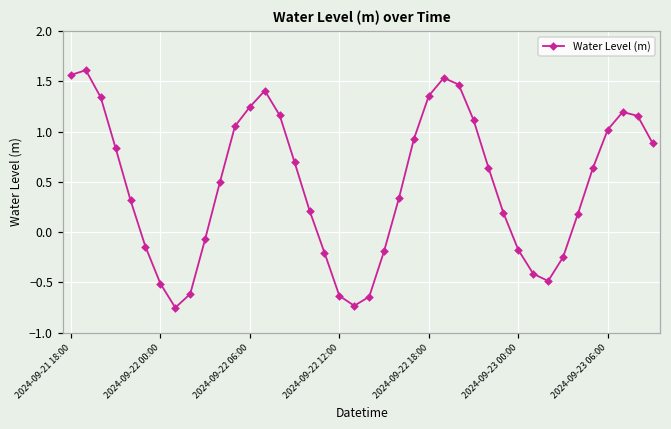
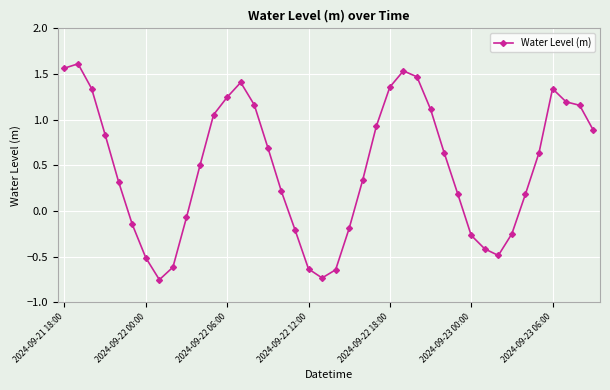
  {
    "2024-09-21 18:00": 1.6,
    "2024-09-22 00:00": -0.5,
    "2024-09-22 06:00": 1.2,
    "2024-09-22 12:00": -0.6,
    "2024-09-22 18:00": 1.4,
-   "2024-09-23 00:00": -0.2,
-   "2024-09-23 06:00": 1.0
+   "2024-09-23 00:00": -0.3,
+   "2024-09-23 06:00": 1.3
  }
